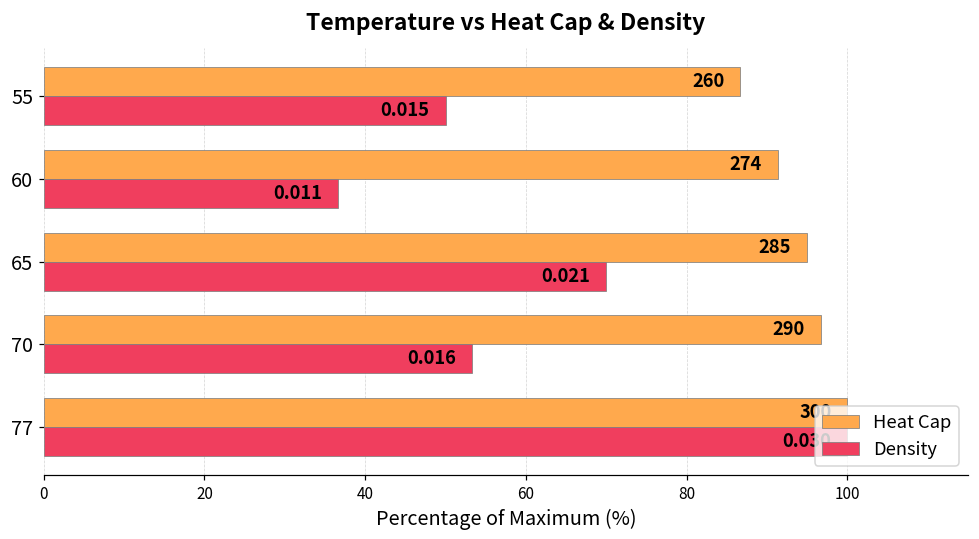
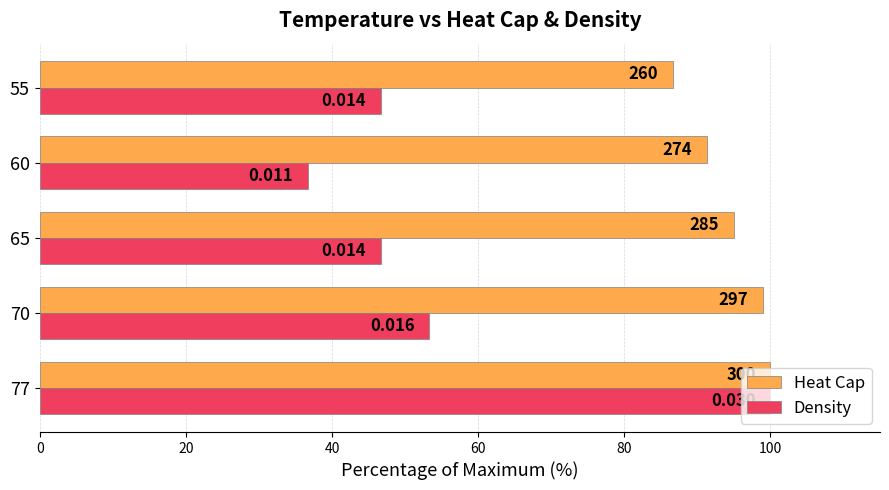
  {
    "Heat Cap": {
-     "70": 290
+     "70": 297
    },
    "Density": {
-     "55": 0.015,
-     "65": 0.021
+     "55": 0.014,
+     "65": 0.014
    }
  }
